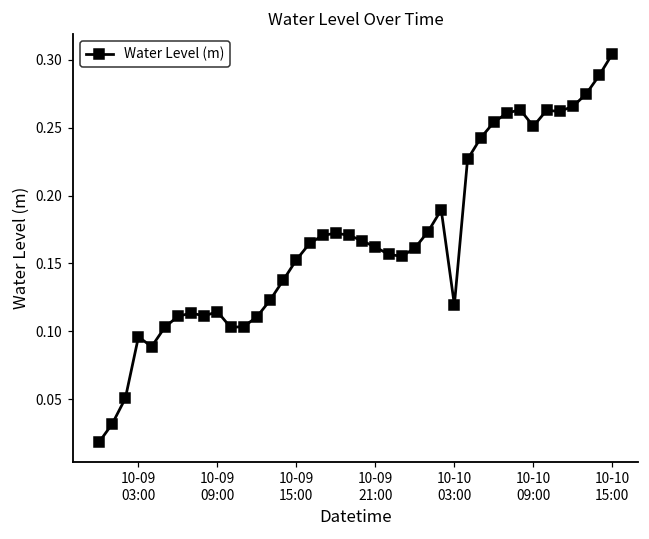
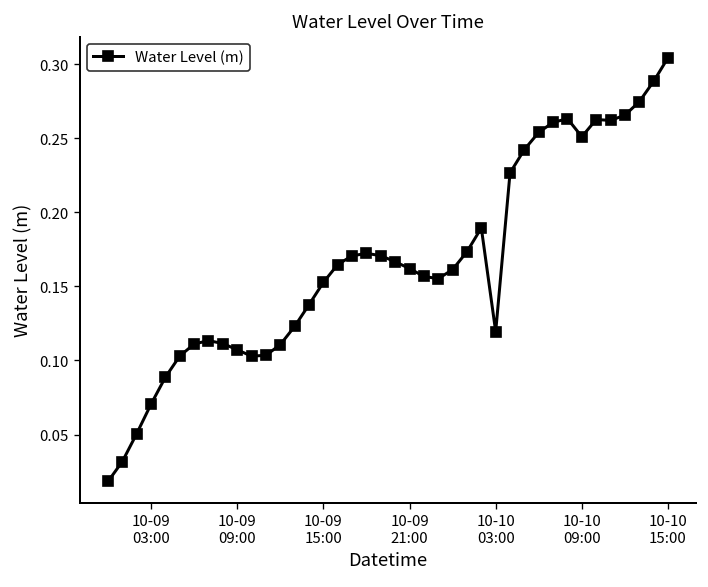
  {
-   "10-09 03:00": 0.096,
-   "10-09 09:00": 0.114,
+   "10-09 03:00": 0.071,
+   "10-09 09:00": 0.107,
    "10-09 15:00": 0.153,
    "10-09 21:00": 0.162,
    "10-10 03:00": 0.119,
    "10-10 09:00": 0.251,
    "10-10 15:00": 0.304
  }
